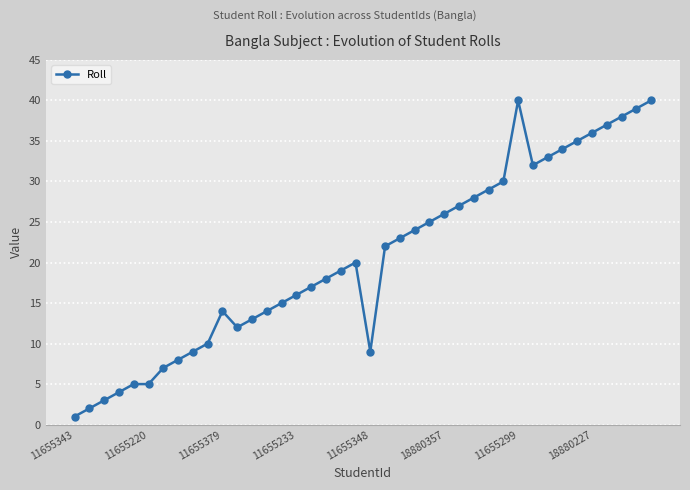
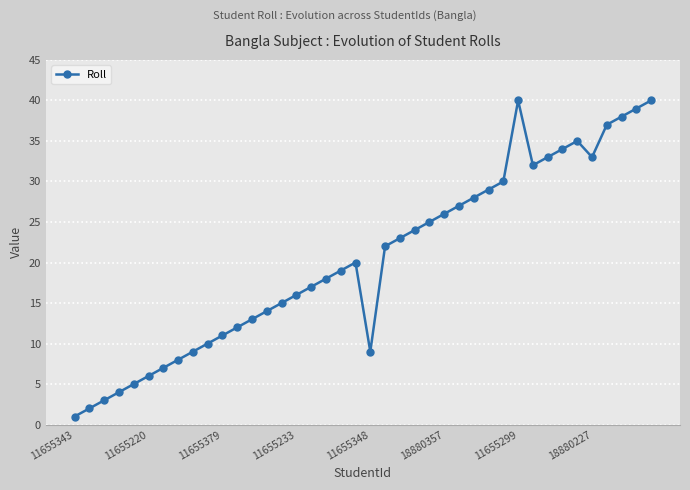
  {
    "11655343": 1,
-   "11655220": 5,
-   "11655379": 14,
+   "11655220": 6,
+   "11655379": 11,
    "11655233": 16,
    "11655348": 9,
    "18880357": 26,
    "11655299": 40,
-   "18880227": 36
+   "18880227": 33
  }
